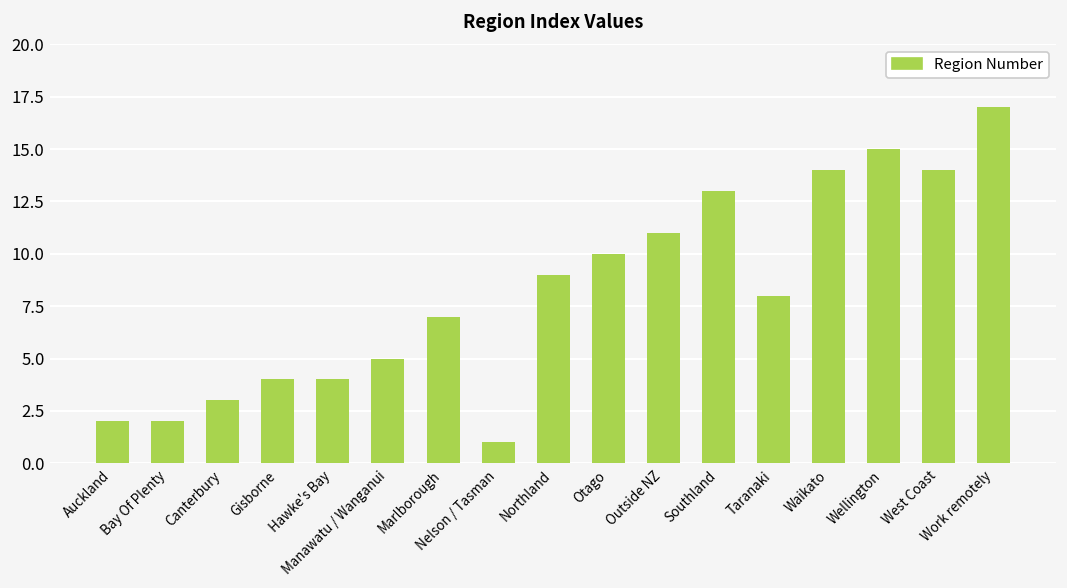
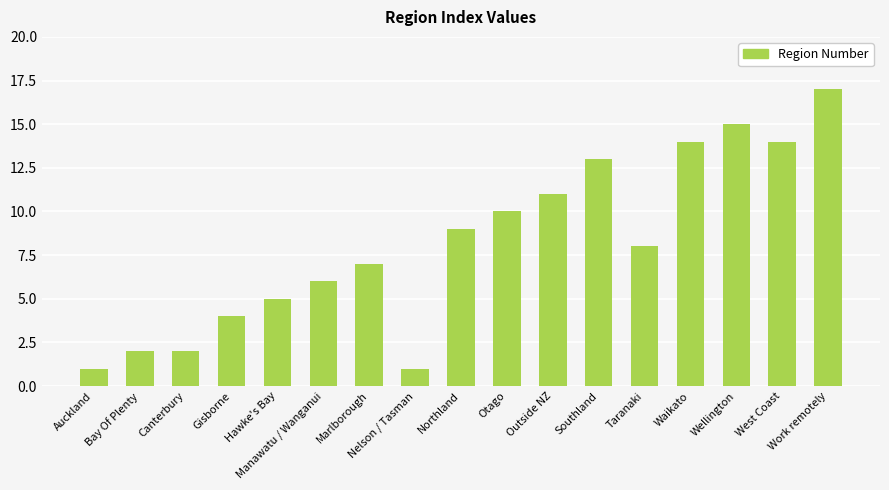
  {
-   "Auckland": 2,
+   "Auckland": 1,
    "Bay Of Plenty": 2,
-   "Canterbury": 3,
+   "Canterbury": 2,
    "Gisborne": 4,
-   "Hawke's Bay": 4,
-   "Manawatu / Wanganui": 5,
+   "Hawke's Bay": 5,
+   "Manawatu / Wanganui": 6,
    "Marlborough": 7,
    "Nelson / Tasman": 1,
    "Northland": 9,
    "Otago": 10,
    "Outside NZ": 11,
    "Southland": 13,
    "Taranaki": 8,
    "Waikato": 14,
    "Wellington": 15,
    "West Coast": 14,
    "Work remotely": 17
  }
